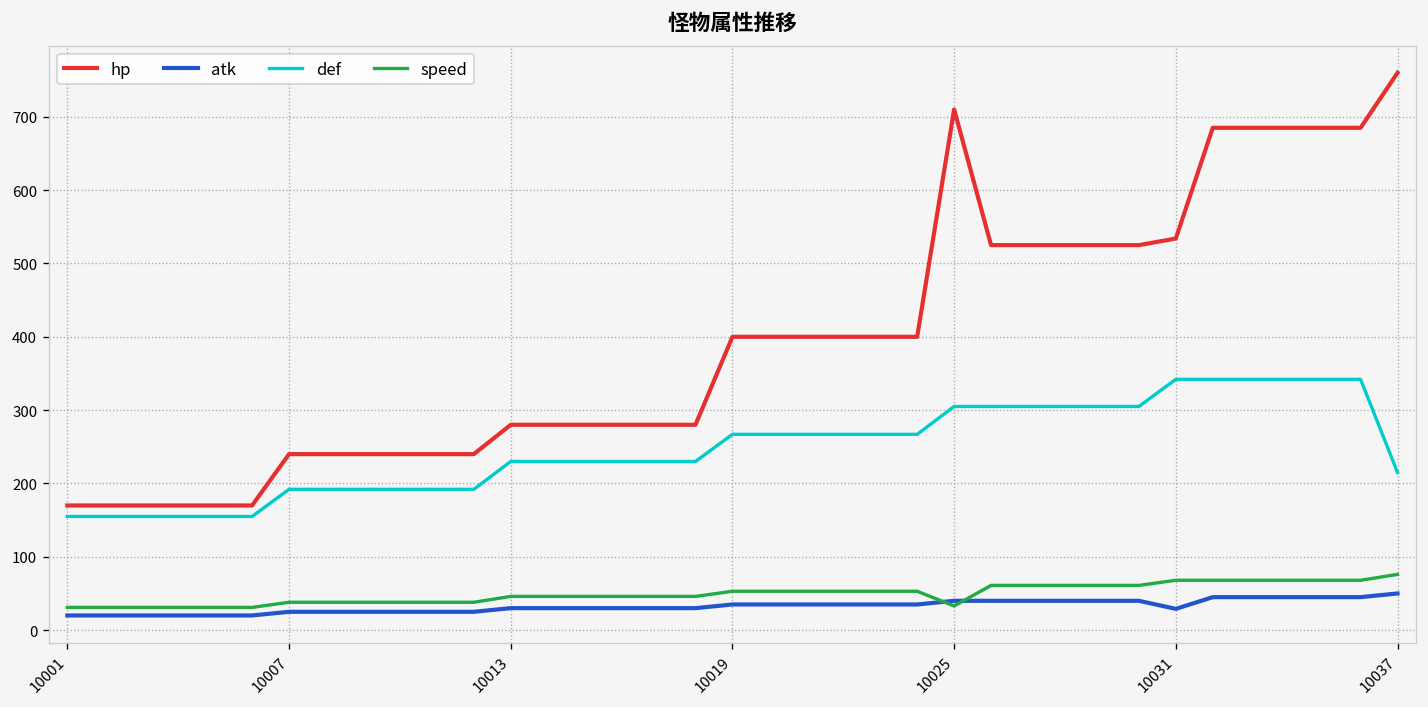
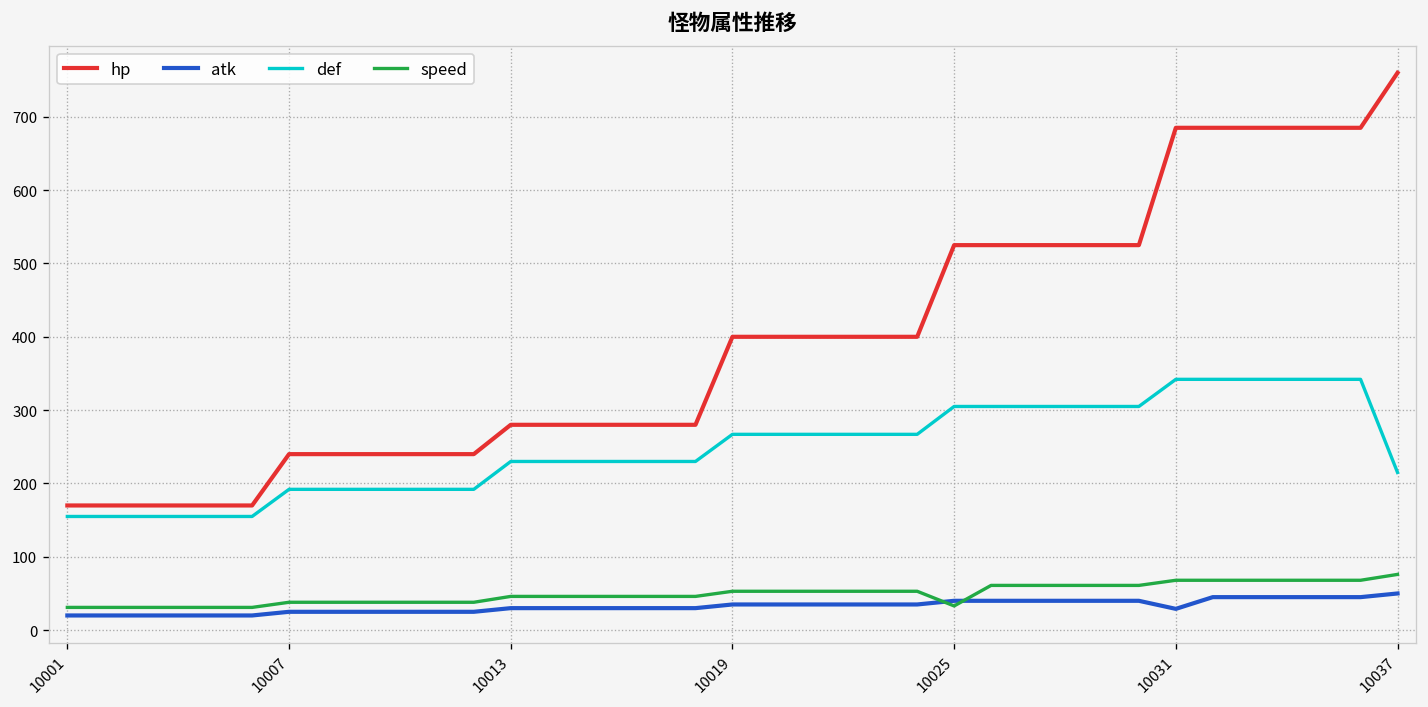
  {
    "hp": {
      "10001": 170,
      "10007": 240,
      "10013": 280,
      "10019": 400,
-     "10025": 710,
-     "10031": 530,
+     "10025": 530,
+     "10031": 690,
      "10037": 760
    },
    "atk": {
      "10001": 20,
      "10007": 30,
      "10013": 30,
      "10019": 40,
      "10025": 40,
      "10031": 30,
      "10037": 50
    },
    "def": {
      "10001": 160,
      "10007": 190,
      "10013": 230,
      "10019": 270,
      "10025": 310,
      "10031": 340,
      "10037": 220
    },
    "speed": {
      "10001": 30,
      "10007": 40,
      "10013": 50,
      "10019": 50,
      "10025": 30,
      "10031": 70,
      "10037": 80
    }
  }
